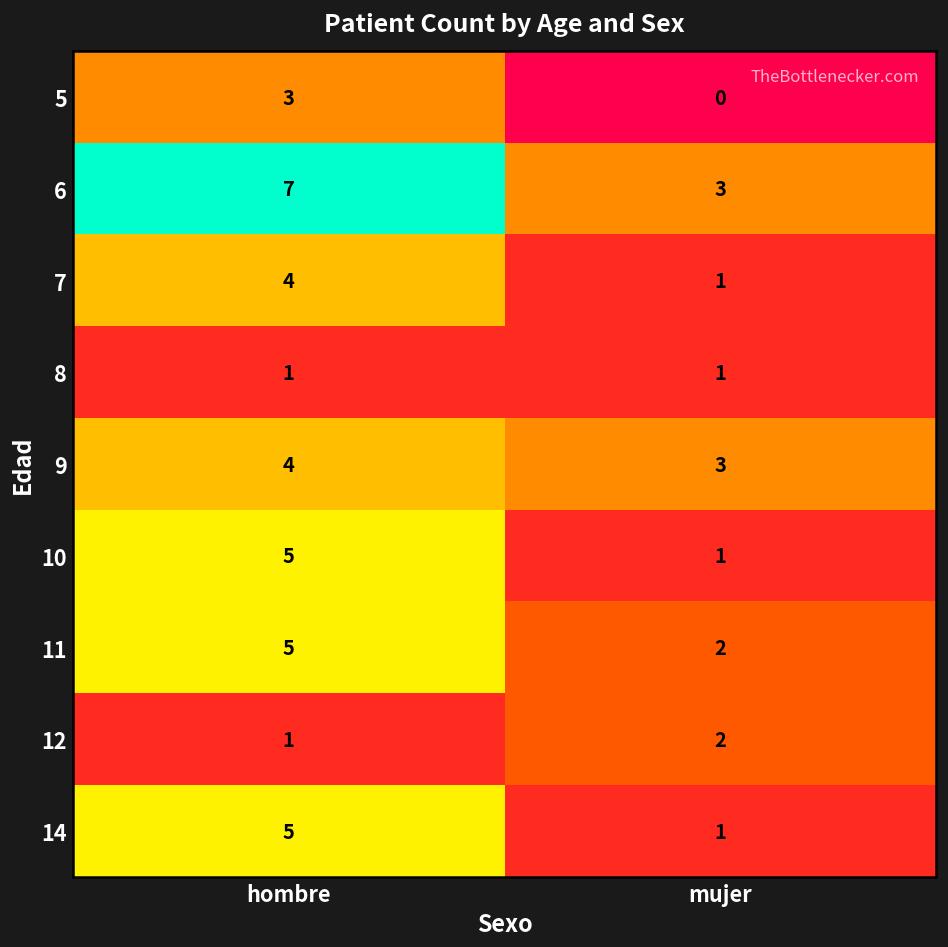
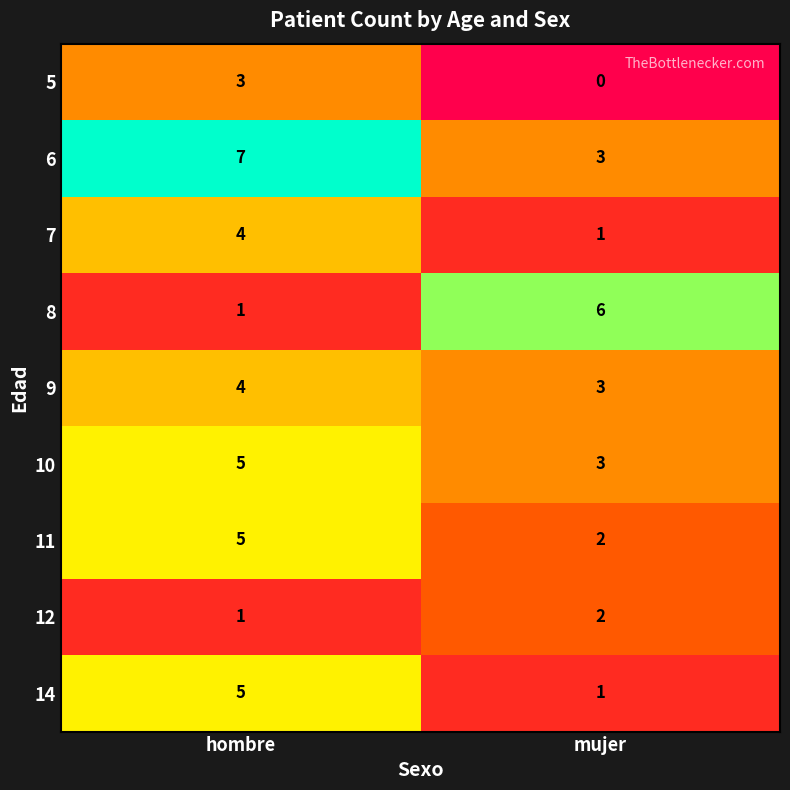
  {
    "5": {
      "hombre": 3
    },
    "6": {
      "hombre": 7,
      "mujer": 3
    },
    "7": {
      "hombre": 4,
      "mujer": 1
    },
    "8": {
      "hombre": 1,
-     "mujer": 1
+     "mujer": 6
    },
    "9": {
      "hombre": 4,
      "mujer": 3
    },
    "10": {
      "hombre": 5,
-     "mujer": 1
+     "mujer": 3
    },
    "11": {
      "hombre": 5,
      "mujer": 2
    },
    "12": {
      "hombre": 1,
      "mujer": 2
    },
    "14": {
      "hombre": 5,
      "mujer": 1
    }
  }
